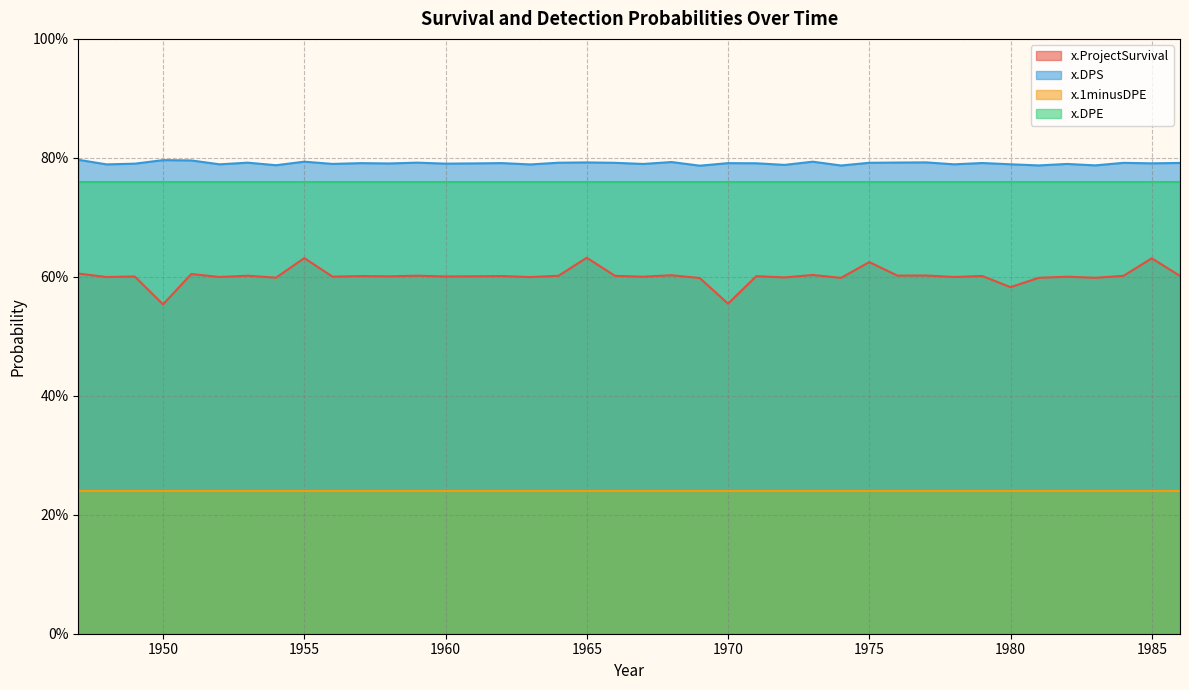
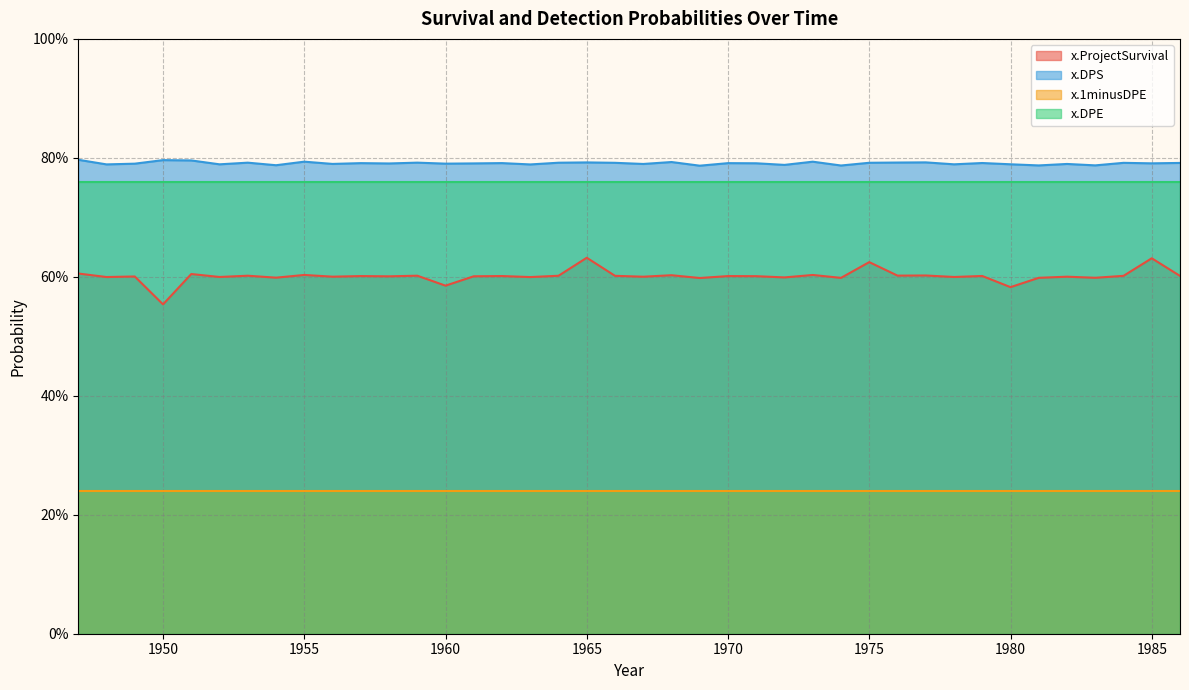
  {
    "x.ProjectSurvival": {
      "1950": "55%",
-     "1955": "63%",
-     "1960": "60%",
+     "1955": "60%",
+     "1960": "59%",
      "1965": "63%",
-     "1970": "55%",
+     "1970": "60%",
      "1975": "62%",
      "1980": "58%",
      "1985": "63%"
    },
    "x.DPS": {
      "1950": "80%",
      "1955": "79%",
      "1960": "79%",
      "1965": "79%",
      "1970": "79%",
      "1975": "79%",
      "1980": "79%",
      "1985": "79%"
    },
    "x.1minusDPE": {
      "1950": "24%",
      "1955": "24%",
      "1960": "24%",
      "1965": "24%",
      "1970": "24%",
      "1975": "24%",
      "1980": "24%",
      "1985": "24%"
    },
    "x.DPE": {
      "1950": "76%",
      "1955": "76%",
      "1960": "76%",
      "1965": "76%",
      "1970": "76%",
      "1975": "76%",
      "1980": "76%",
      "1985": "76%"
    }
  }
